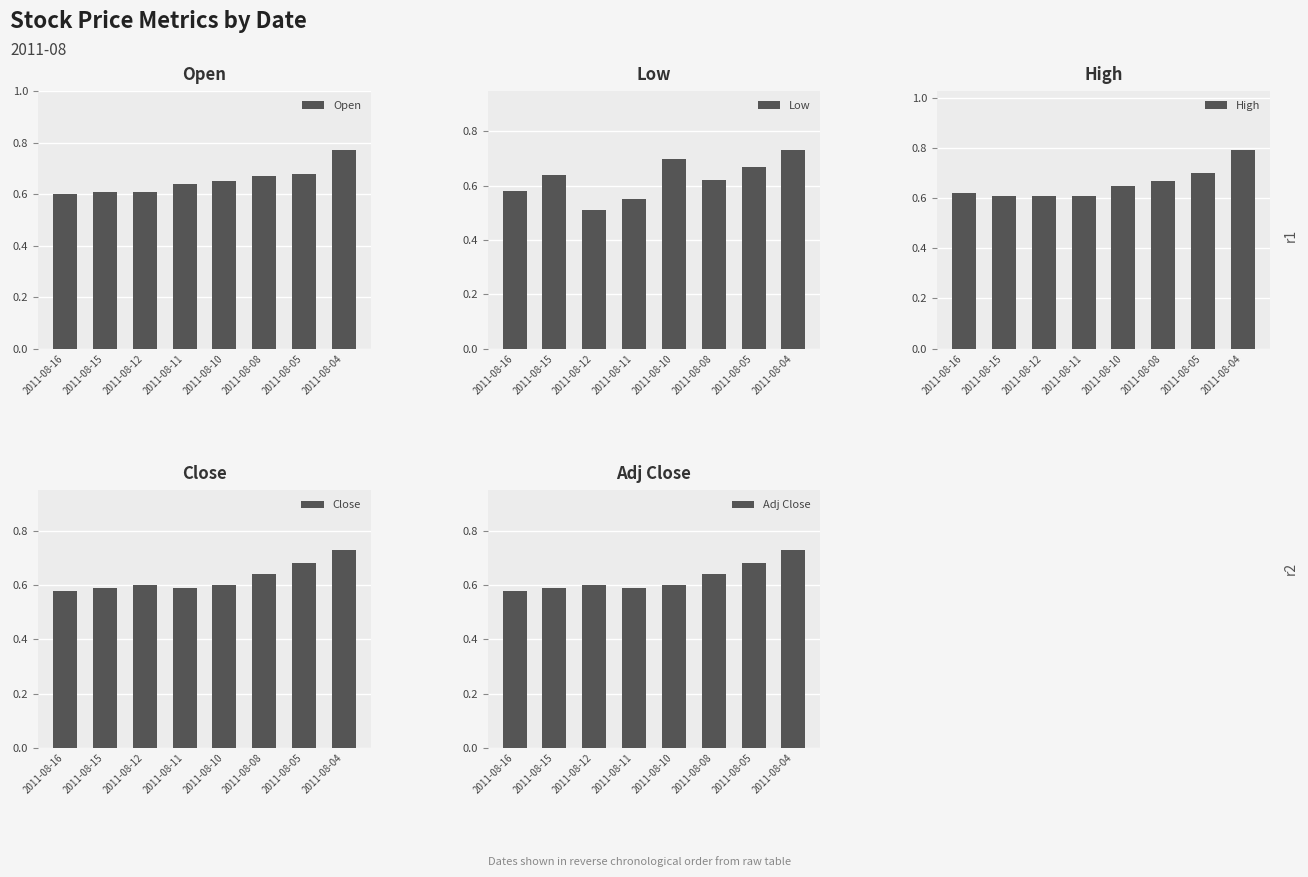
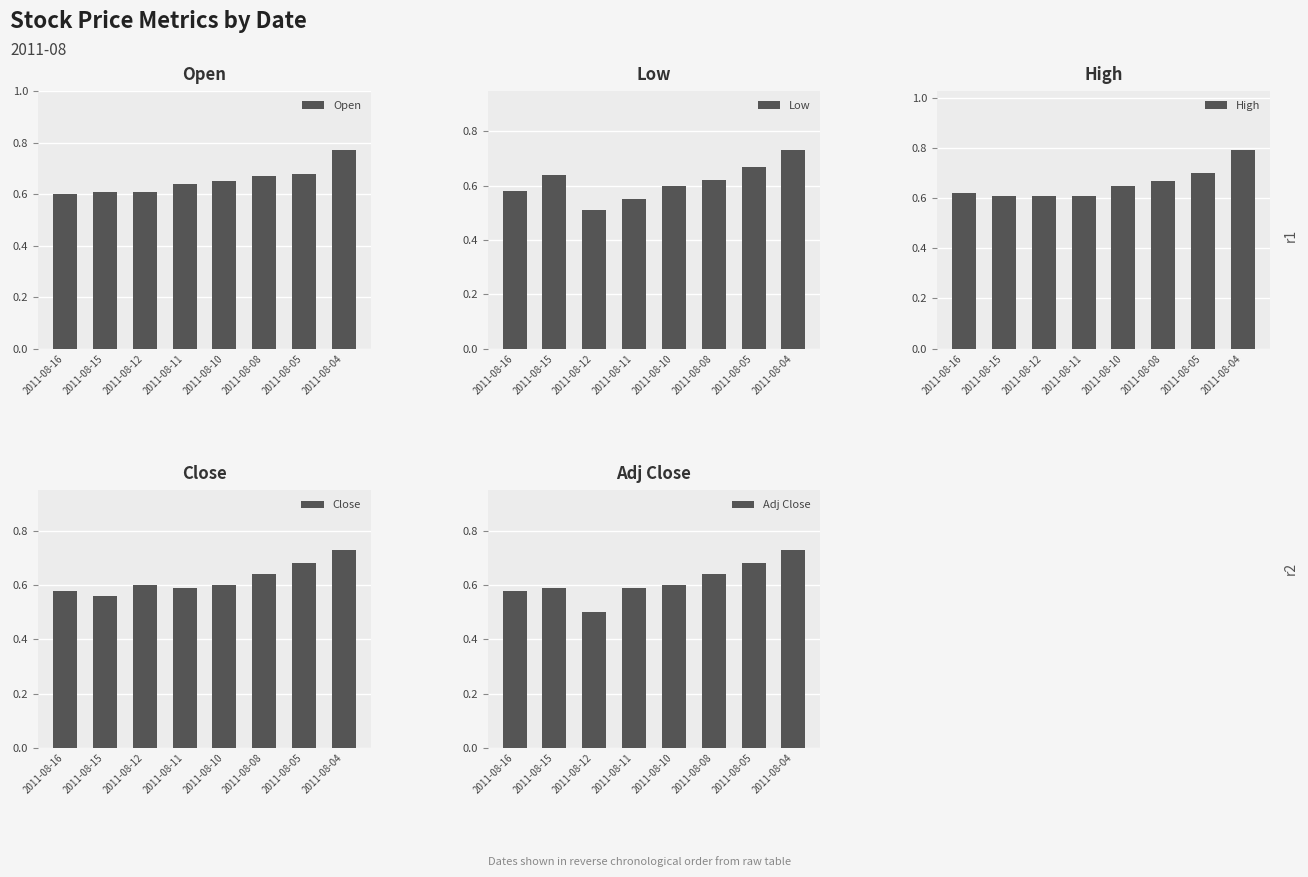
  {
    "Open": {
      "2011-08-16": 0.60,
      "2011-08-15": 0.61,
      "2011-08-12": 0.61,
      "2011-08-11": 0.64,
      "2011-08-10": 0.65,
      "2011-08-08": 0.67,
      "2011-08-05": 0.68,
      "2011-08-04": 0.77
    },
    "Low": {
      "2011-08-16": 0.58,
      "2011-08-15": 0.64,
      "2011-08-12": 0.51,
      "2011-08-11": 0.55,
-     "2011-08-10": 0.7,
+     "2011-08-10": 0.6,
      "2011-08-08": 0.62,
      "2011-08-05": 0.67,
      "2011-08-04": 0.73
    },
    "High": {
      "2011-08-16": 0.62,
      "2011-08-15": 0.61,
      "2011-08-12": 0.61,
      "2011-08-11": 0.61,
      "2011-08-10": 0.65,
      "2011-08-08": 0.67,
      "2011-08-05": 0.70,
      "2011-08-04": 0.79
    },
    "Close": {
      "2011-08-16": 0.58,
-     "2011-08-15": 0.59,
+     "2011-08-15": 0.56,
      "2011-08-12": 0.60,
      "2011-08-11": 0.59,
      "2011-08-10": 0.60,
      "2011-08-08": 0.64,
      "2011-08-05": 0.68,
      "2011-08-04": 0.73
    },
    "Adj Close": {
      "2011-08-16": 0.58,
      "2011-08-15": 0.59,
-     "2011-08-12": 0.6,
+     "2011-08-12": 0.5,
      "2011-08-11": 0.59,
      "2011-08-10": 0.6,
      "2011-08-08": 0.64,
      "2011-08-05": 0.68,
      "2011-08-04": 0.73
    }
  }
